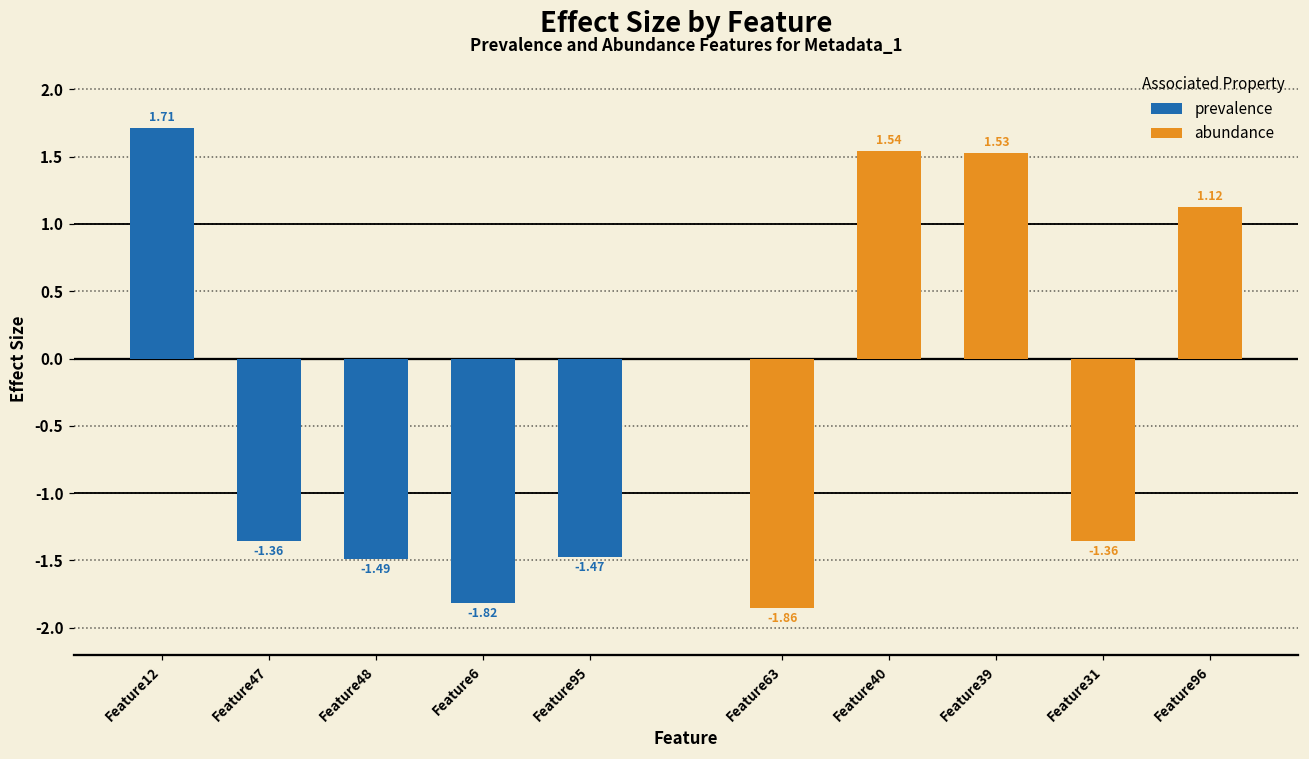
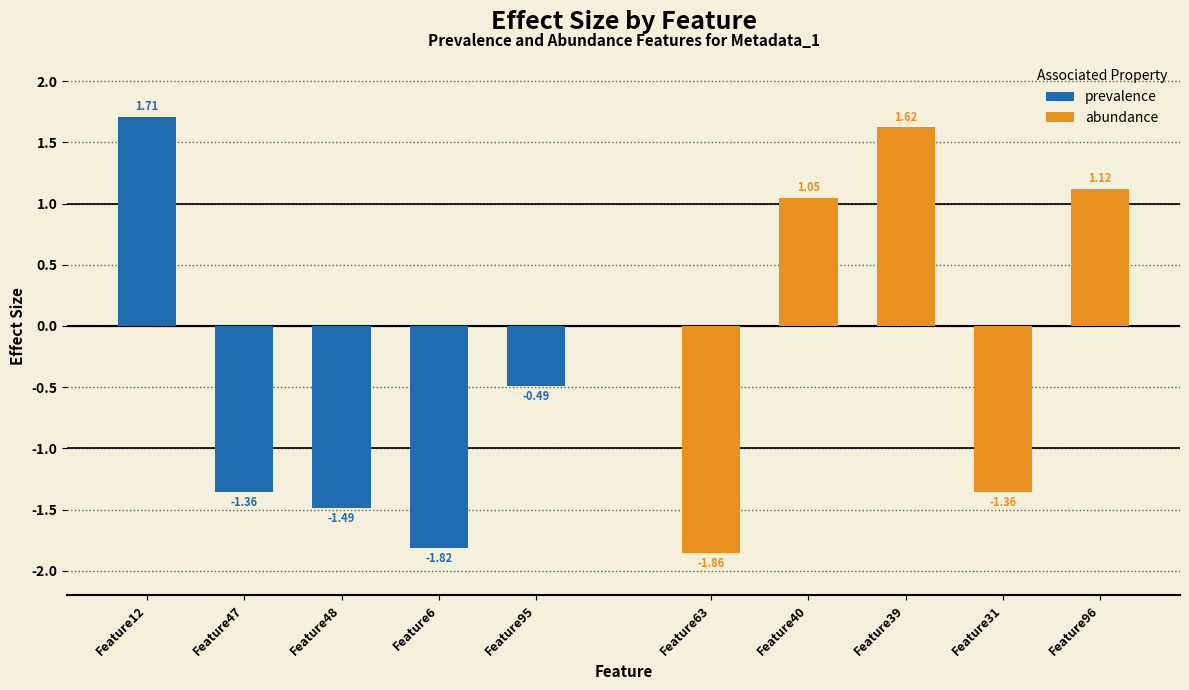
  {
    "prevalence": {
      "Feature12": 1.71,
      "Feature47": -1.36,
      "Feature48": -1.49,
      "Feature6": -1.82,
-     "Feature95": -1.47
+     "Feature95": -0.49
    },
    "abundance": {
      "Feature63": -1.86,
-     "Feature40": 1.54,
-     "Feature39": 1.53,
+     "Feature40": 1.05,
+     "Feature39": 1.62,
      "Feature31": -1.36,
      "Feature96": 1.12
    }
  }
